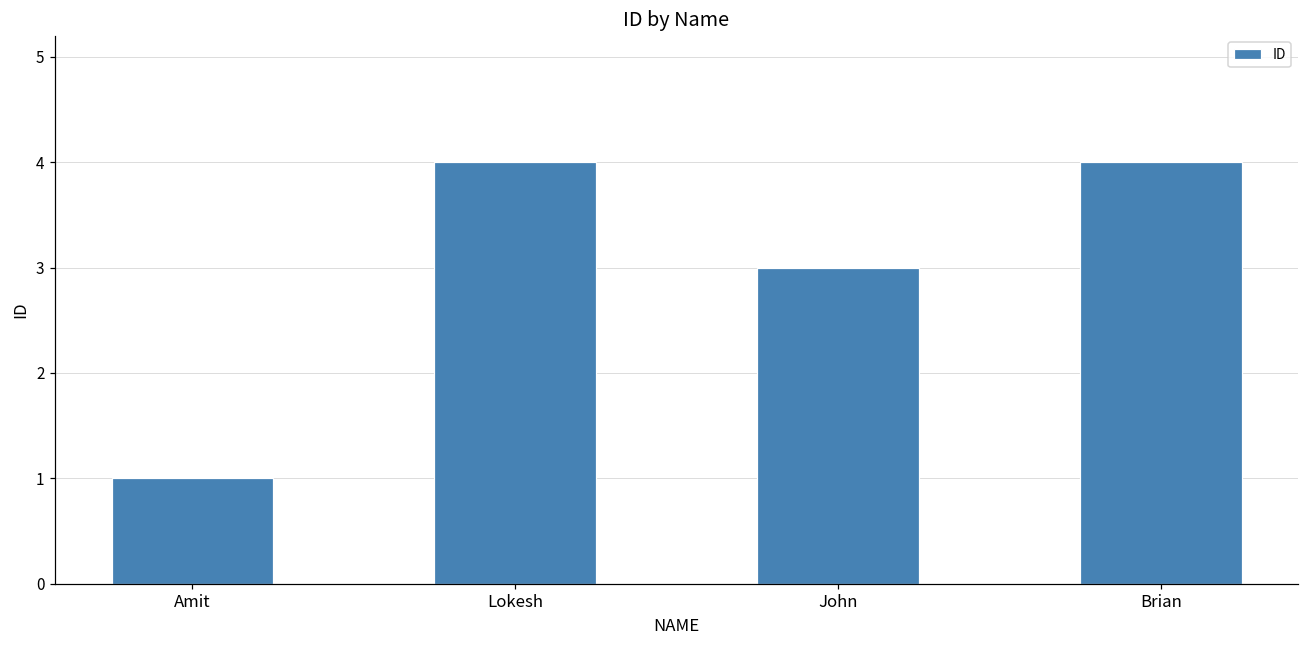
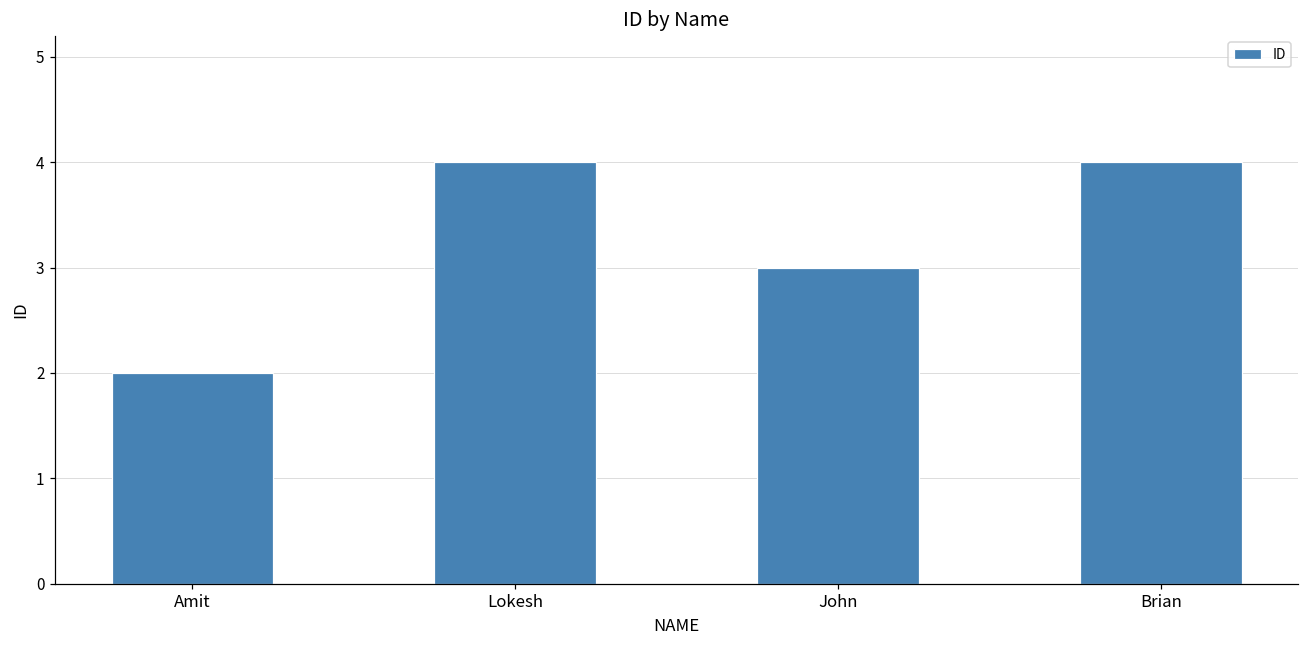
  {
-   "Amit": 1,
+   "Amit": 2,
    "Lokesh": 4,
    "John": 3,
    "Brian": 4
  }
